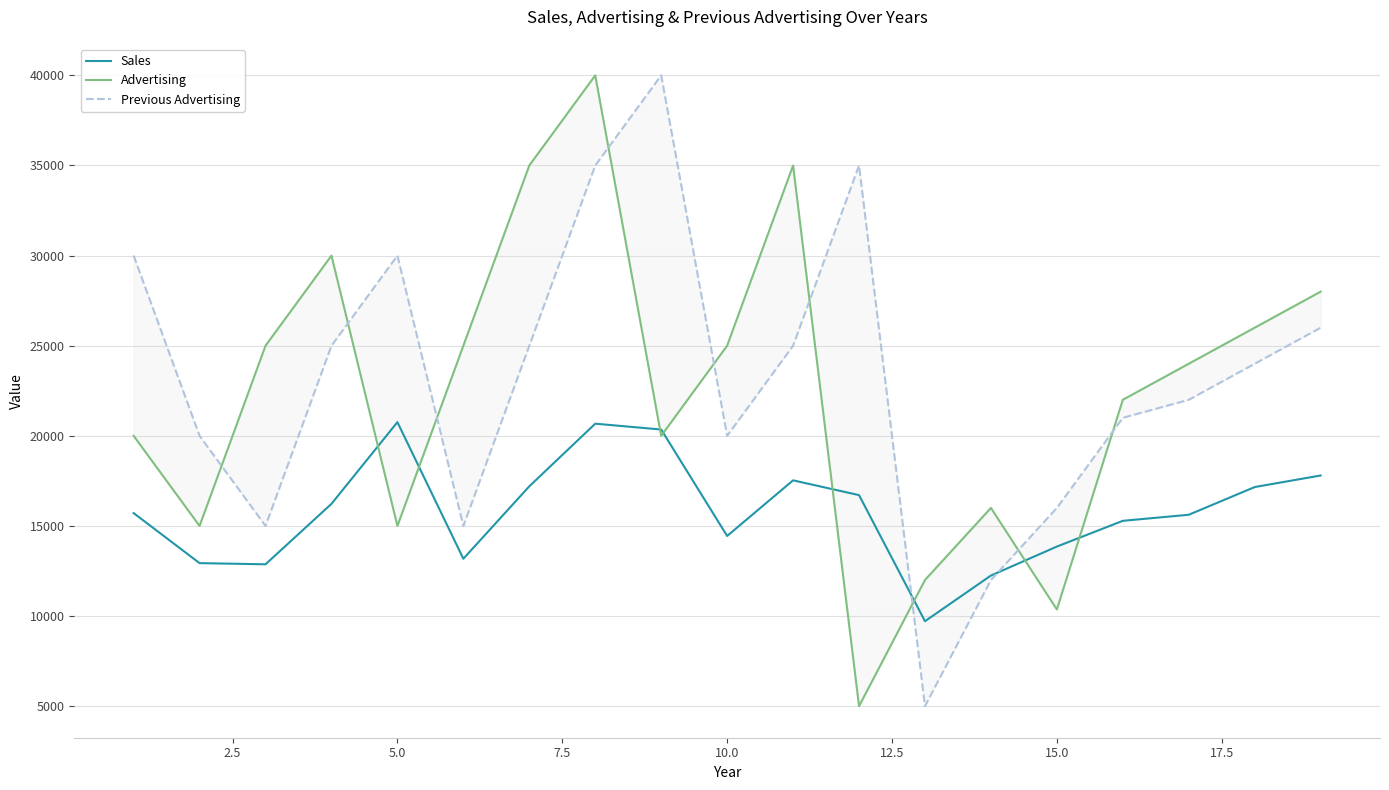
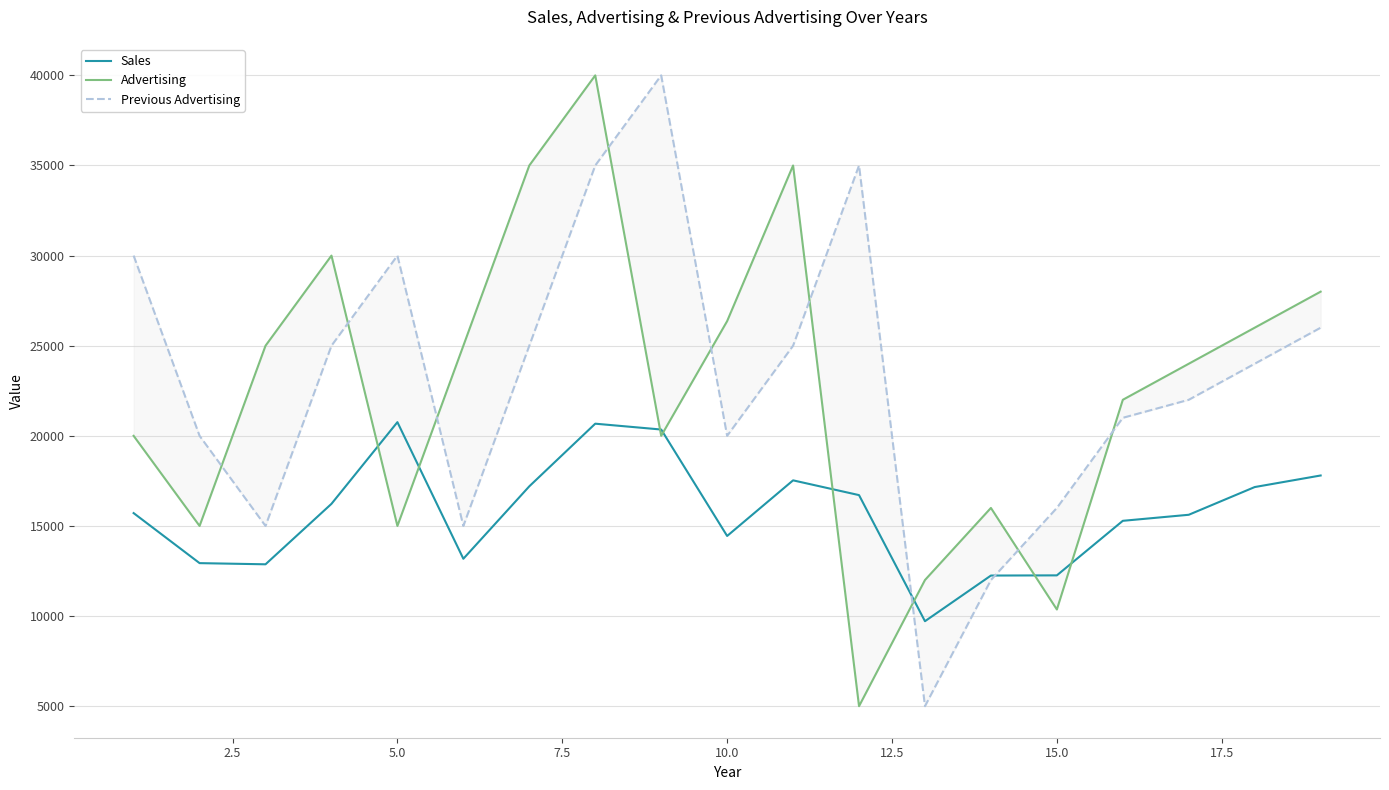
  {
    "Sales": {
      "5.0": 20800,
      "10.0": 14400,
-     "15.0": 13900
+     "15.0": 12300
    },
    "Advertising": {
      "5.0": 15000,
-     "10.0": 25000,
+     "10.0": 26400,
      "15.0": 10400
    }
  }
